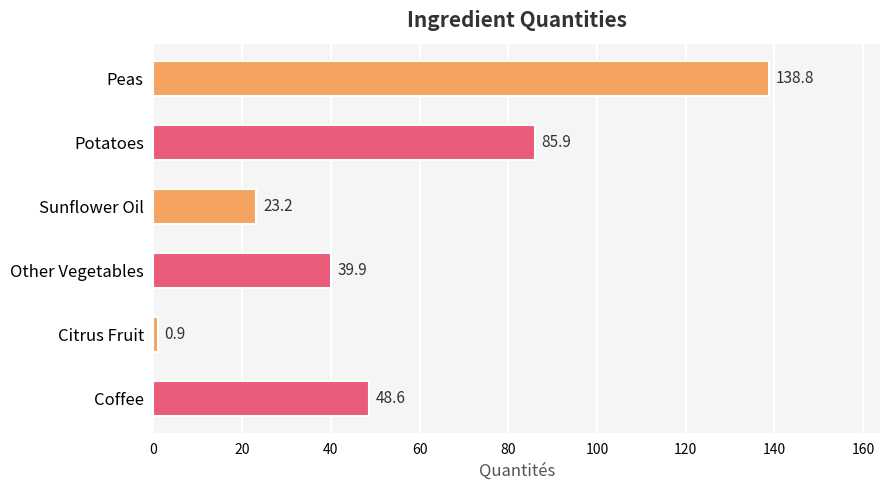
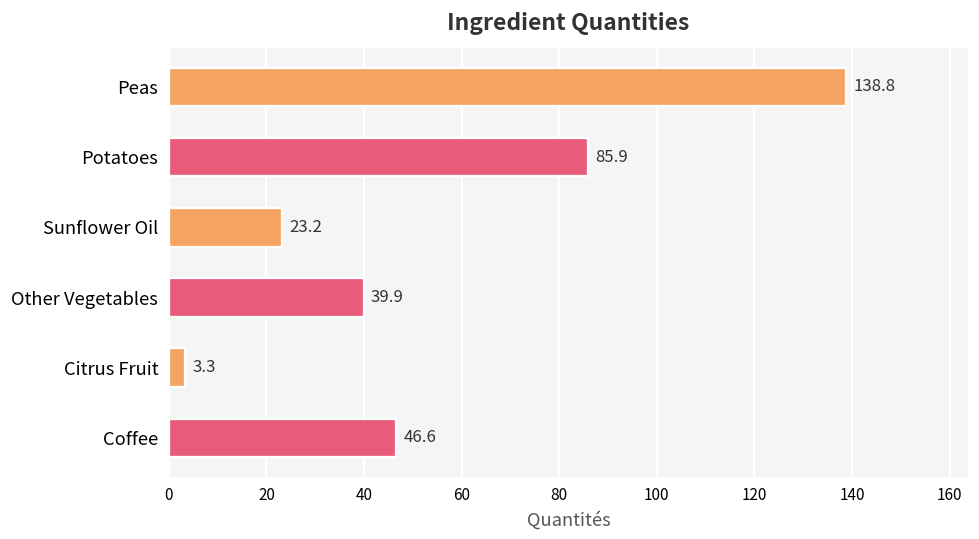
  {
    "Peas": 138.8,
    "Potatoes": 85.9,
    "Sunflower Oil": 23.2,
    "Other Vegetables": 39.9,
-   "Citrus Fruit": 0.9,
-   "Coffee": 48.6
+   "Citrus Fruit": 3.3,
+   "Coffee": 46.6
  }
